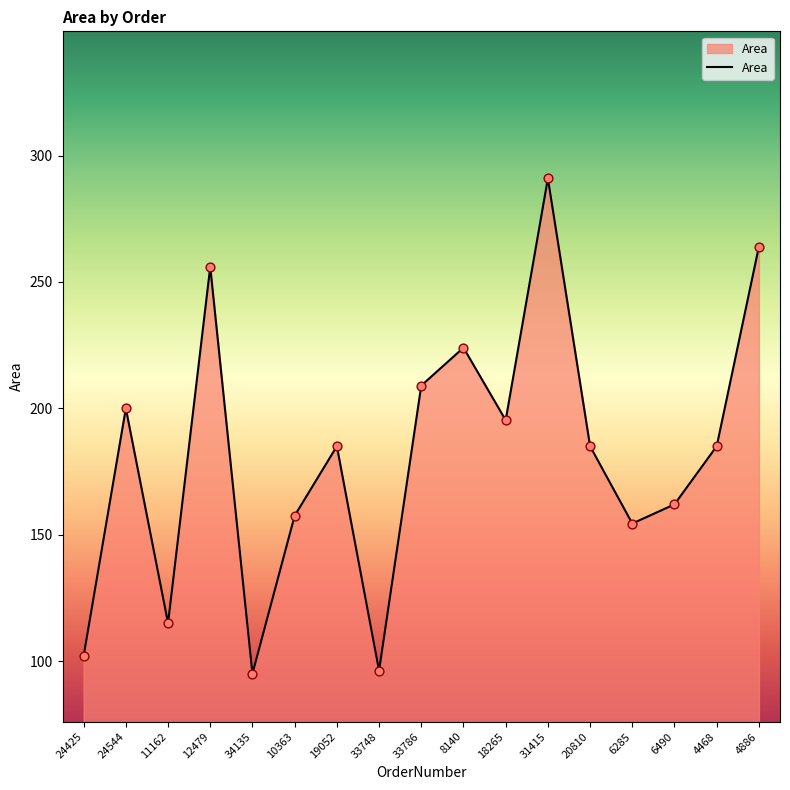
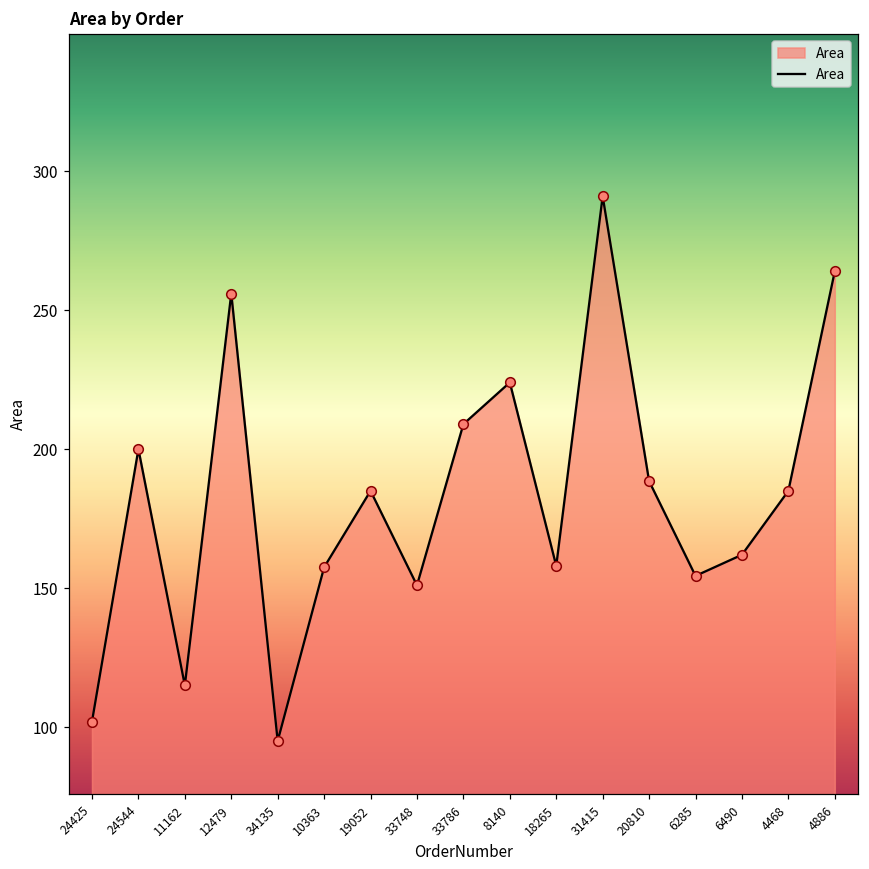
  {
    "24425": 102,
    "24544": 200,
    "11162": 115,
    "12479": 256,
    "34135": 95,
    "10363": 158,
    "19052": 185,
-   "33748": 96,
+   "33748": 151,
    "33786": 209,
    "8140": 224,
-   "18265": 195,
+   "18265": 158,
    "31415": 291,
-   "20810": 185,
+   "20810": 189,
    "6285": 154,
    "6490": 162,
    "4468": 185,
    "4886": 264
  }
